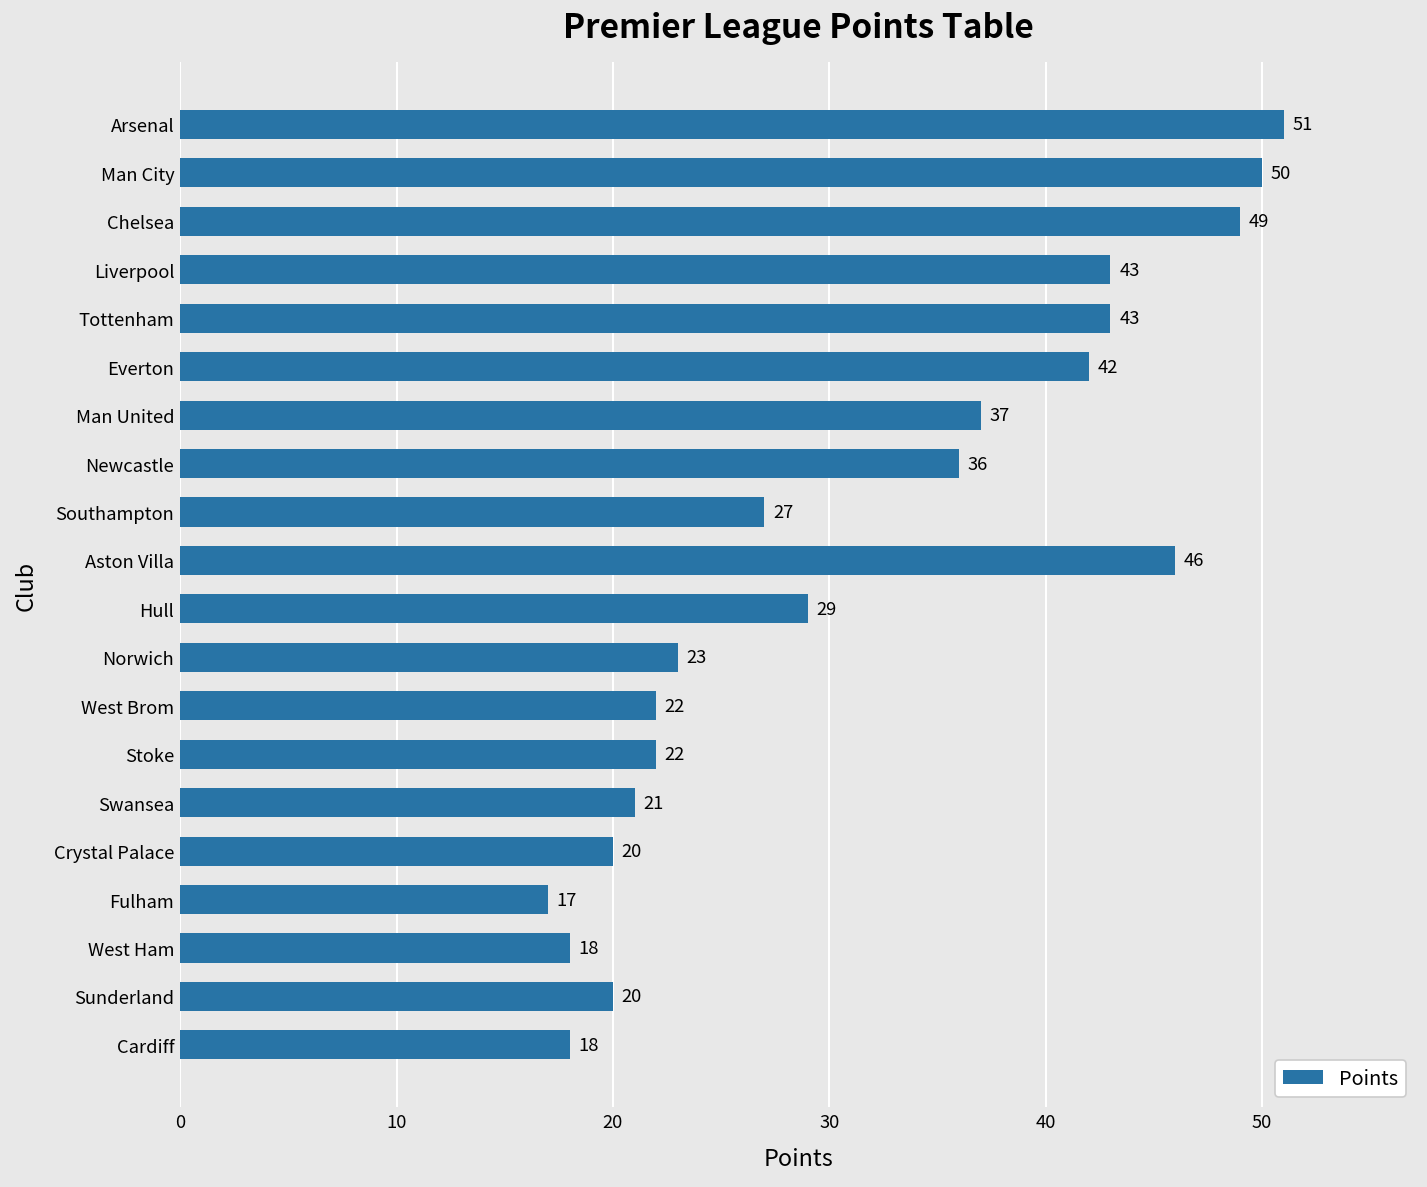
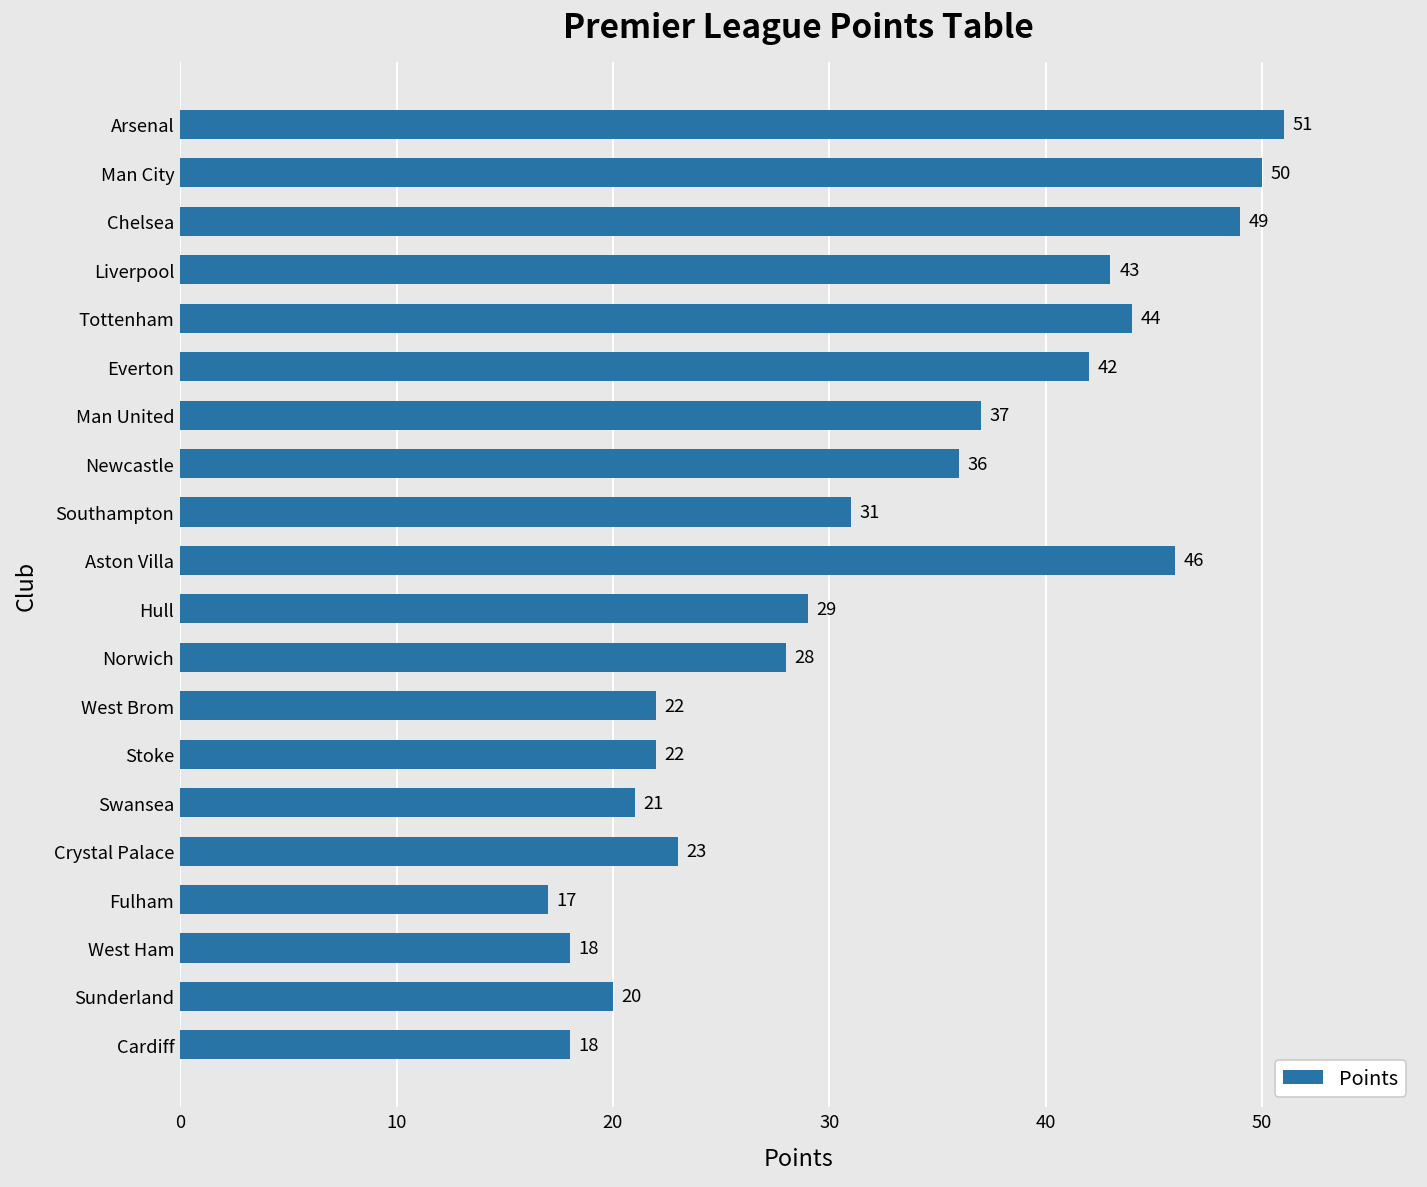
  {
    "Arsenal": 51,
    "Man City": 50,
    "Chelsea": 49,
    "Liverpool": 43,
-   "Tottenham": 43,
+   "Tottenham": 44,
    "Everton": 42,
    "Man United": 37,
    "Newcastle": 36,
-   "Southampton": 27,
+   "Southampton": 31,
    "Aston Villa": 46,
    "Hull": 29,
-   "Norwich": 23,
+   "Norwich": 28,
    "West Brom": 22,
    "Stoke": 22,
    "Swansea": 21,
-   "Crystal Palace": 20,
+   "Crystal Palace": 23,
    "Fulham": 17,
    "West Ham": 18,
    "Sunderland": 20,
    "Cardiff": 18
  }
